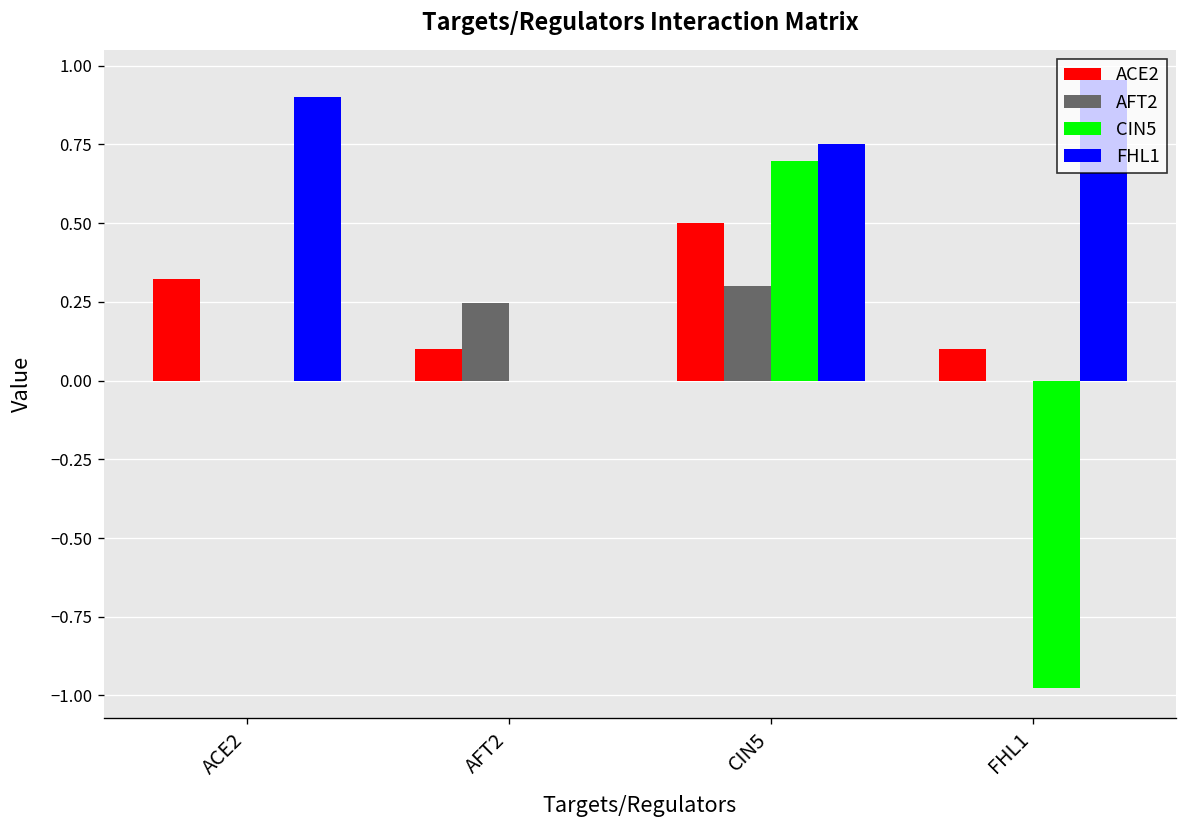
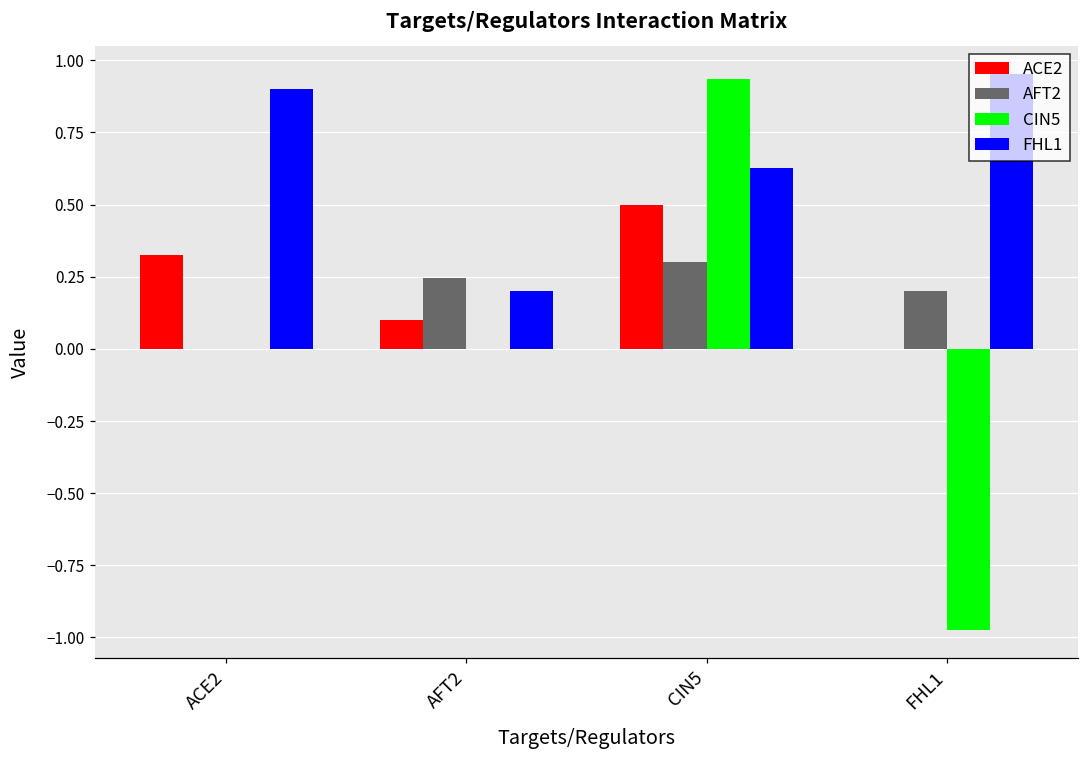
  {
    "ACE2": {
      "ACE2": 0.32,
      "AFT2": 0.1,
      "CIN5": 0.5,
-     "FHL1": 0.1
+     "FHL1": 0.0
    },
    "AFT2": {
      "ACE2": 0.0,
      "AFT2": 0.25,
      "CIN5": 0.3,
-     "FHL1": 0.0
+     "FHL1": 0.2
    },
    "CIN5": {
      "ACE2": 0.00,
      "AFT2": 0.00,
-     "CIN5": 0.70,
+     "CIN5": 0.93,
      "FHL1": -0.97
    },
    "FHL1": {
      "ACE2": 0.90,
-     "AFT2": 0.0,
-     "CIN5": 0.75
+     "AFT2": 0.2,
+     "CIN5": 0.63
    }
  }
